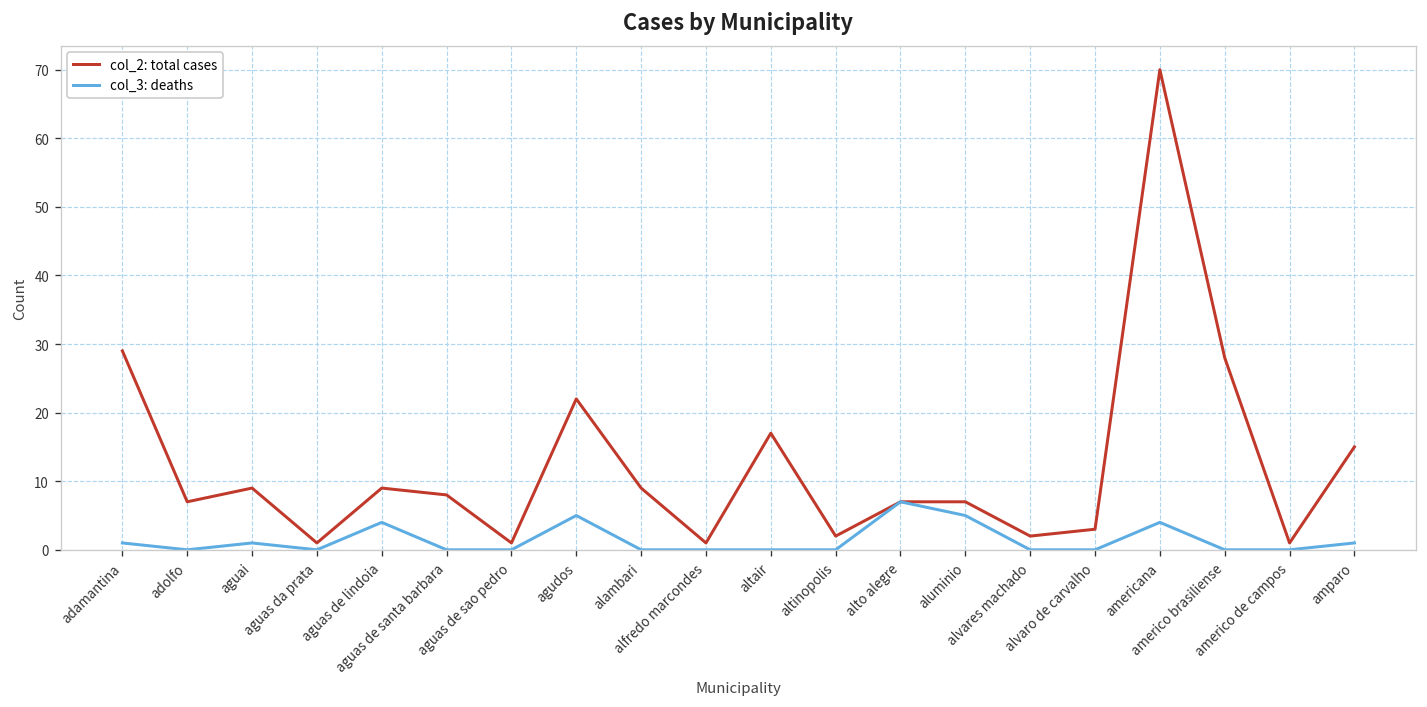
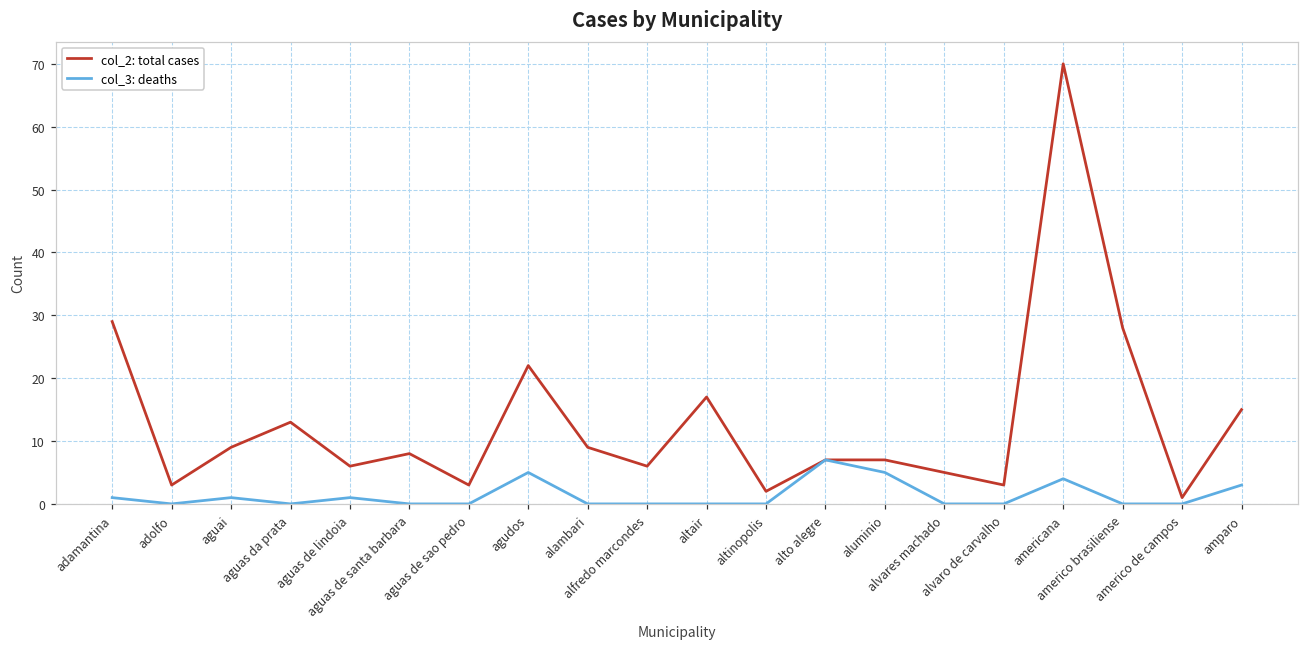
  {
    "col_2: total cases": {
      "adamantina": 29,
-     "adolfo": 7,
+     "adolfo": 3,
      "aguai": 9,
-     "aguas da prata": 1,
-     "aguas de lindoia": 9,
+     "aguas da prata": 13,
+     "aguas de lindoia": 6,
      "aguas de santa barbara": 8,
-     "aguas de sao pedro": 1,
+     "aguas de sao pedro": 3,
      "agudos": 22,
      "alambari": 9,
-     "alfredo marcondes": 1,
+     "alfredo marcondes": 6,
      "altair": 17,
      "altinopolis": 2,
      "aluminio": 7,
-     "alvares machado": 2,
+     "alvares machado": 5,
      "alvaro de carvalho": 3,
      "americana": 70,
      "americo brasiliense": 28,
      "americo de campos": 1,
      "amparo": 15
    },
    "col_3: deaths": {
      "adamantina": 1,
      "adolfo": 0,
      "aguai": 1,
      "aguas da prata": 0,
-     "aguas de lindoia": 4,
+     "aguas de lindoia": 1,
      "aguas de santa barbara": 0,
      "aguas de sao pedro": 0,
      "agudos": 5,
      "alambari": 0,
      "alfredo marcondes": 0,
      "altair": 0,
      "altinopolis": 0,
      "aluminio": 5,
      "alvares machado": 0,
      "alvaro de carvalho": 0,
      "americana": 4,
      "americo brasiliense": 0,
      "americo de campos": 0,
-     "amparo": 1
+     "amparo": 3
    }
  }
